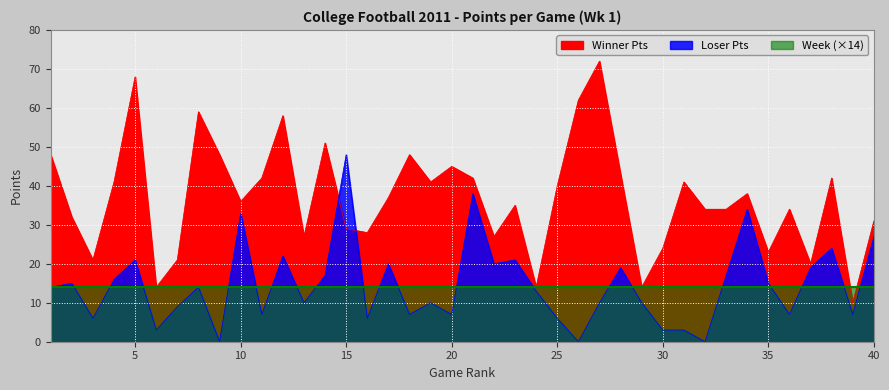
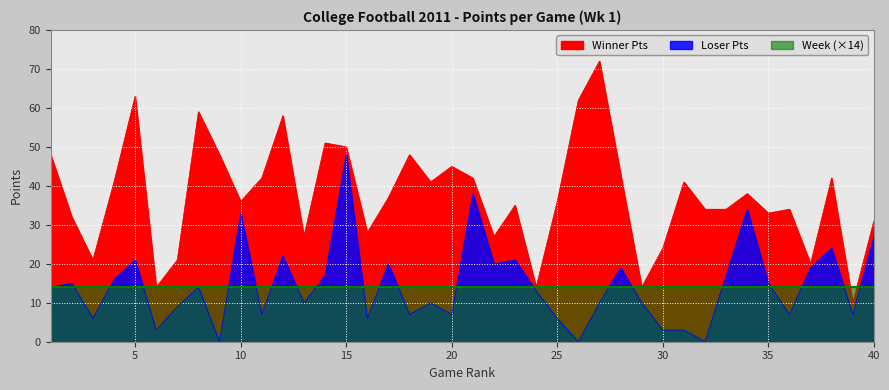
  {
    "Winner Pts": {
-     "5": 68,
+     "5": 63,
      "10": 36,
-     "15": 29,
+     "15": 50,
      "20": 45,
-     "25": 40,
+     "25": 36,
      "30": 24,
-     "35": 23,
+     "35": 33,
      "40": 31
    },
    "Loser Pts": {
      "5": 21,
      "10": 33,
      "15": 48,
      "20": 7,
      "25": 6,
      "30": 3,
      "35": 15,
      "40": 27
    },
    "Week (×14)": {
      "5": 14,
      "10": 14,
      "15": 14,
      "20": 14,
      "25": 14,
      "30": 14,
      "35": 14,
      "40": 14
    }
  }
